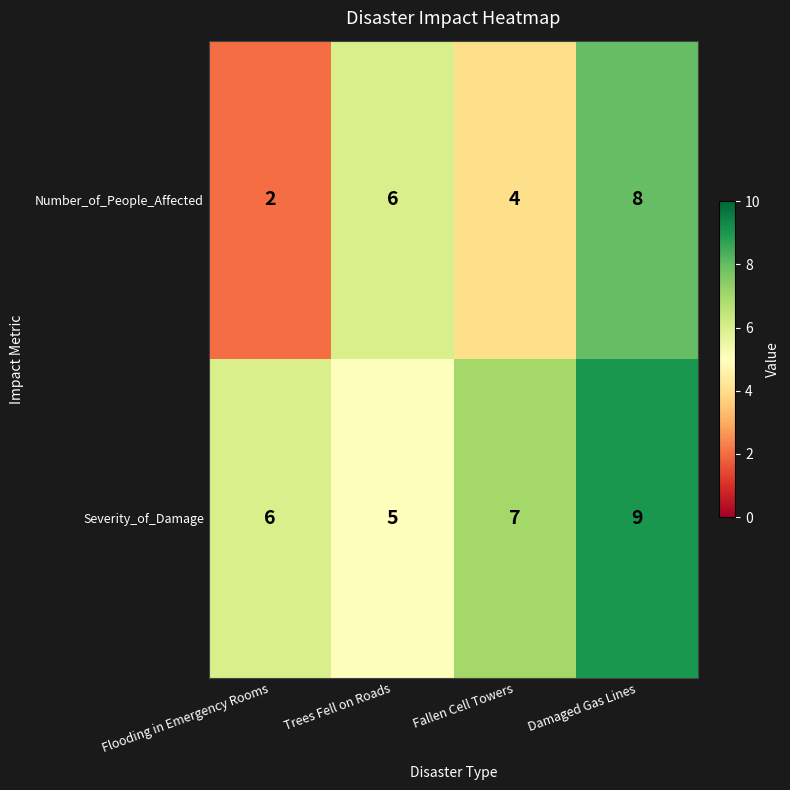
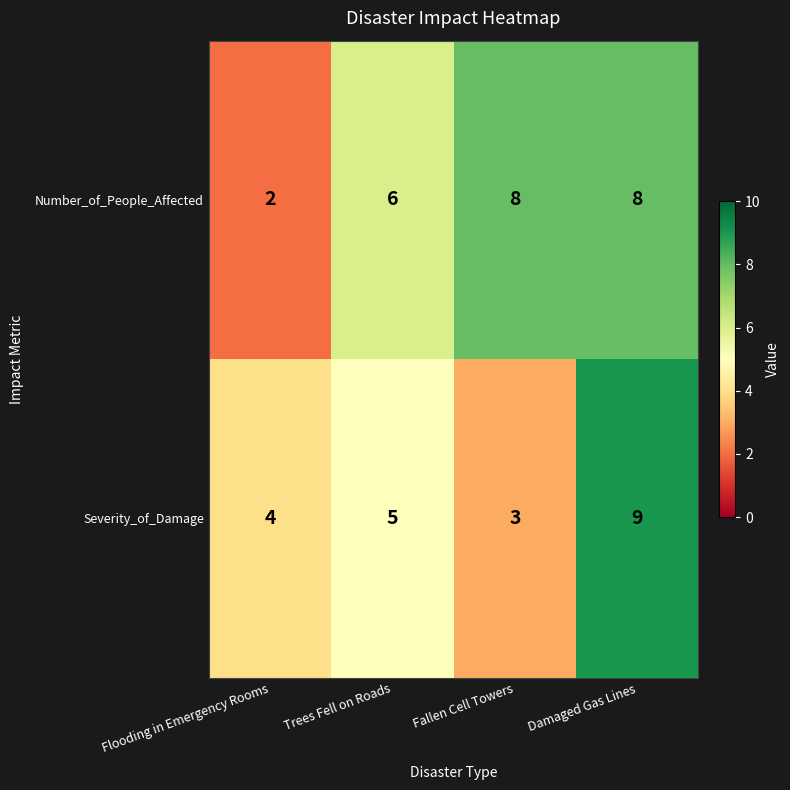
  {
    "Number_of_People_Affected": {
      "Flooding in Emergency Rooms": 2,
      "Trees Fell on Roads": 6,
-     "Fallen Cell Towers": 4,
+     "Fallen Cell Towers": 8,
      "Damaged Gas Lines": 8
    },
    "Severity_of_Damage": {
-     "Flooding in Emergency Rooms": 6,
+     "Flooding in Emergency Rooms": 4,
      "Trees Fell on Roads": 5,
-     "Fallen Cell Towers": 7,
+     "Fallen Cell Towers": 3,
      "Damaged Gas Lines": 9
    }
  }
